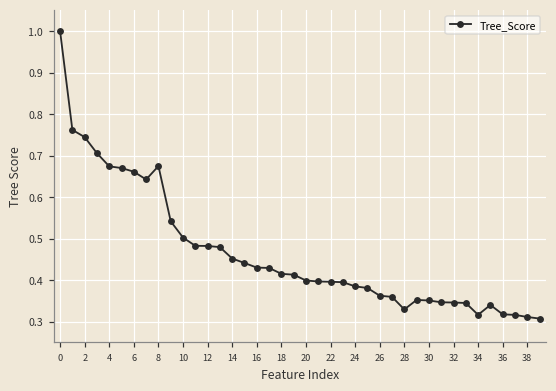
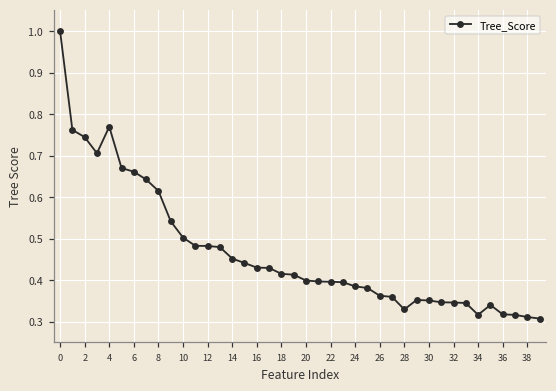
  {
    "0": 1.00,
    "2": 0.74,
-   "4": 0.67,
+   "4": 0.77,
    "6": 0.66,
-   "8": 0.67,
+   "8": 0.61,
    "10": 0.50,
    "12": 0.48,
    "14": 0.45,
    "16": 0.43,
    "18": 0.41,
    "20": 0.40,
    "22": 0.40,
    "24": 0.38,
    "26": 0.36,
    "28": 0.33,
    "30": 0.35,
    "32": 0.35,
    "34": 0.32,
    "36": 0.32,
    "38": 0.31
  }
